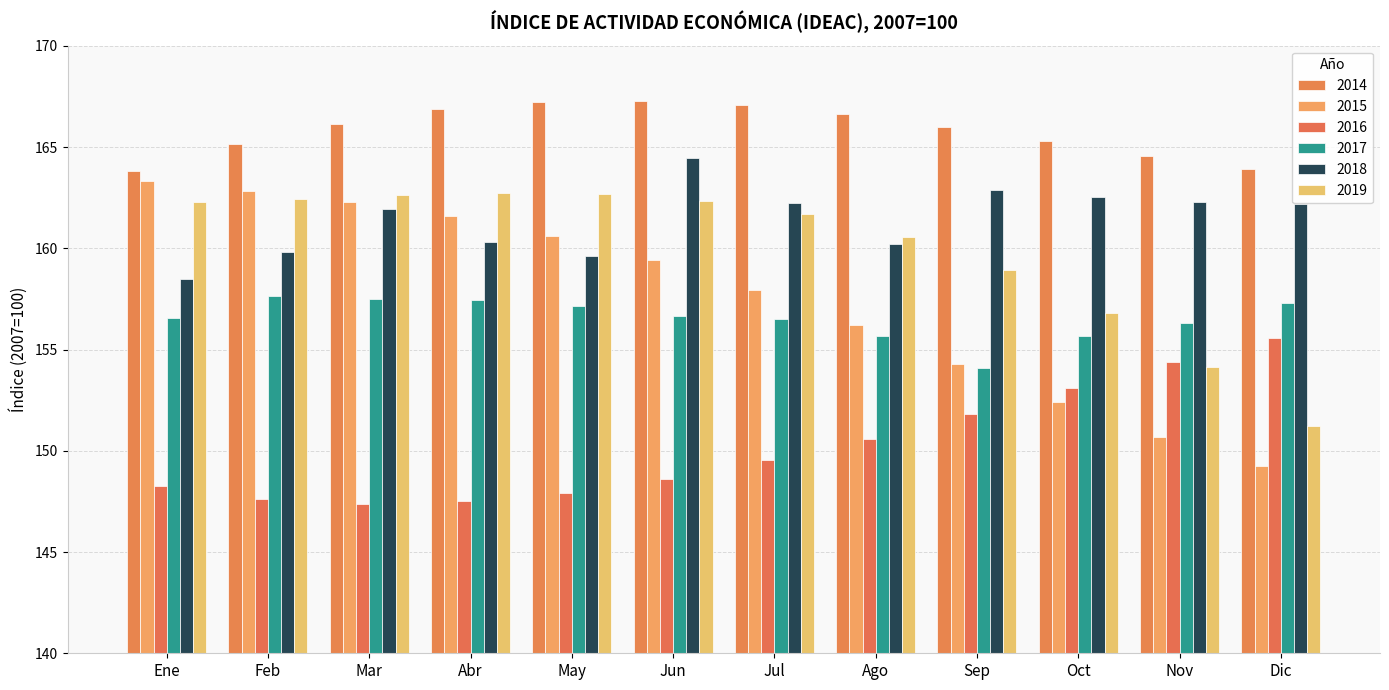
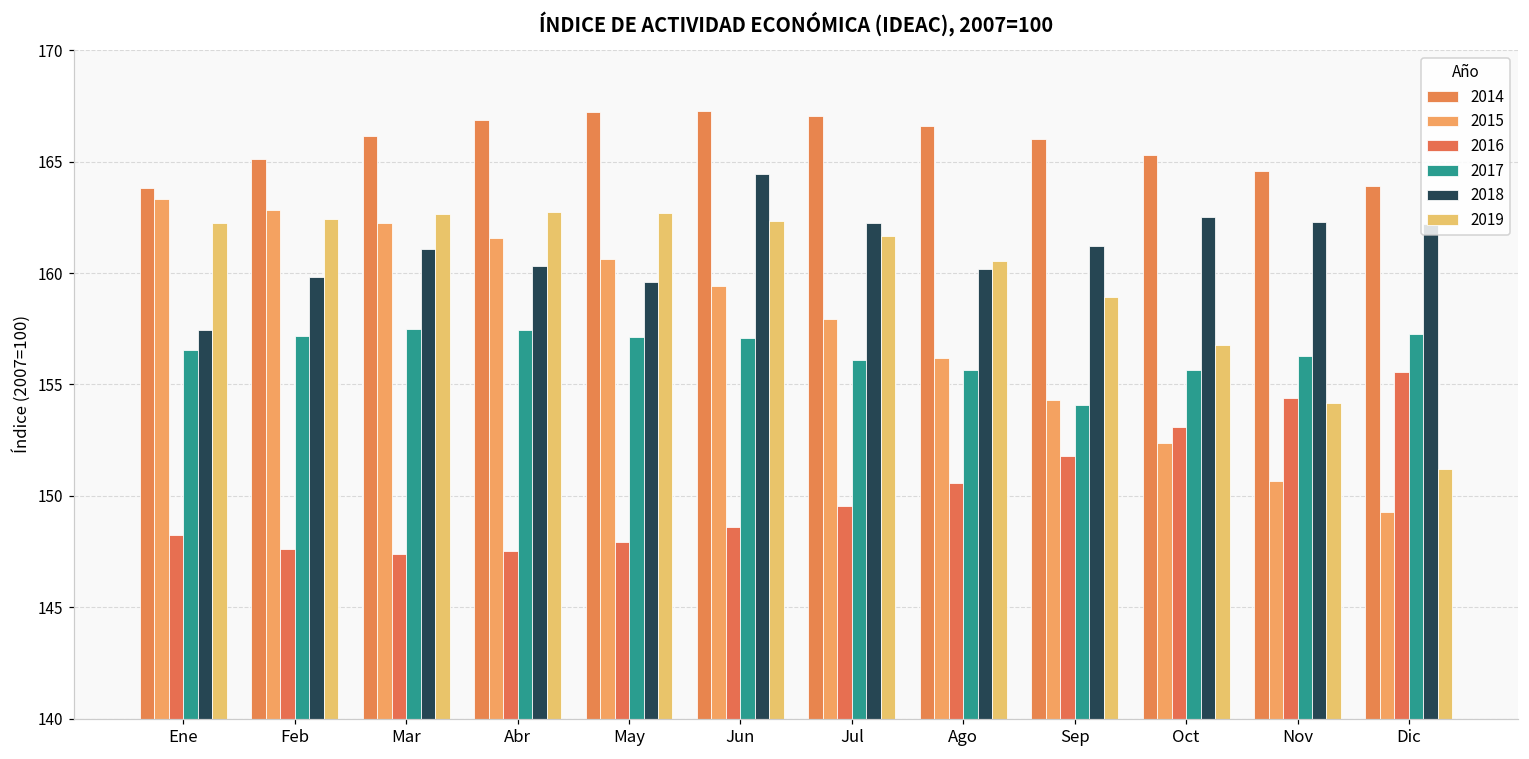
  {
    "2017": {
      "Ene": 156.5,
-     "Feb": 157.7,
+     "Feb": 157.2,
      "Mar": 157.5,
      "Abr": 157.4,
      "May": 157.1,
-     "Jun": 156.7,
-     "Jul": 156.5,
+     "Jun": 157.1,
+     "Jul": 156.1,
      "Ago": 155.6,
      "Sep": 154.1,
      "Oct": 155.7,
      "Nov": 156.3,
      "Dic": 157.3
    },
    "2018": {
-     "Ene": 158.5,
+     "Ene": 157.4,
      "Feb": 159.8,
-     "Mar": 161.9,
+     "Mar": 161.1,
      "Abr": 160.3,
      "May": 159.6,
      "Jun": 164.5,
      "Jul": 162.3,
      "Ago": 160.2,
-     "Sep": 162.9,
+     "Sep": 161.2,
      "Oct": 162.5,
      "Nov": 162.3,
      "Dic": 162.2
    }
  }
